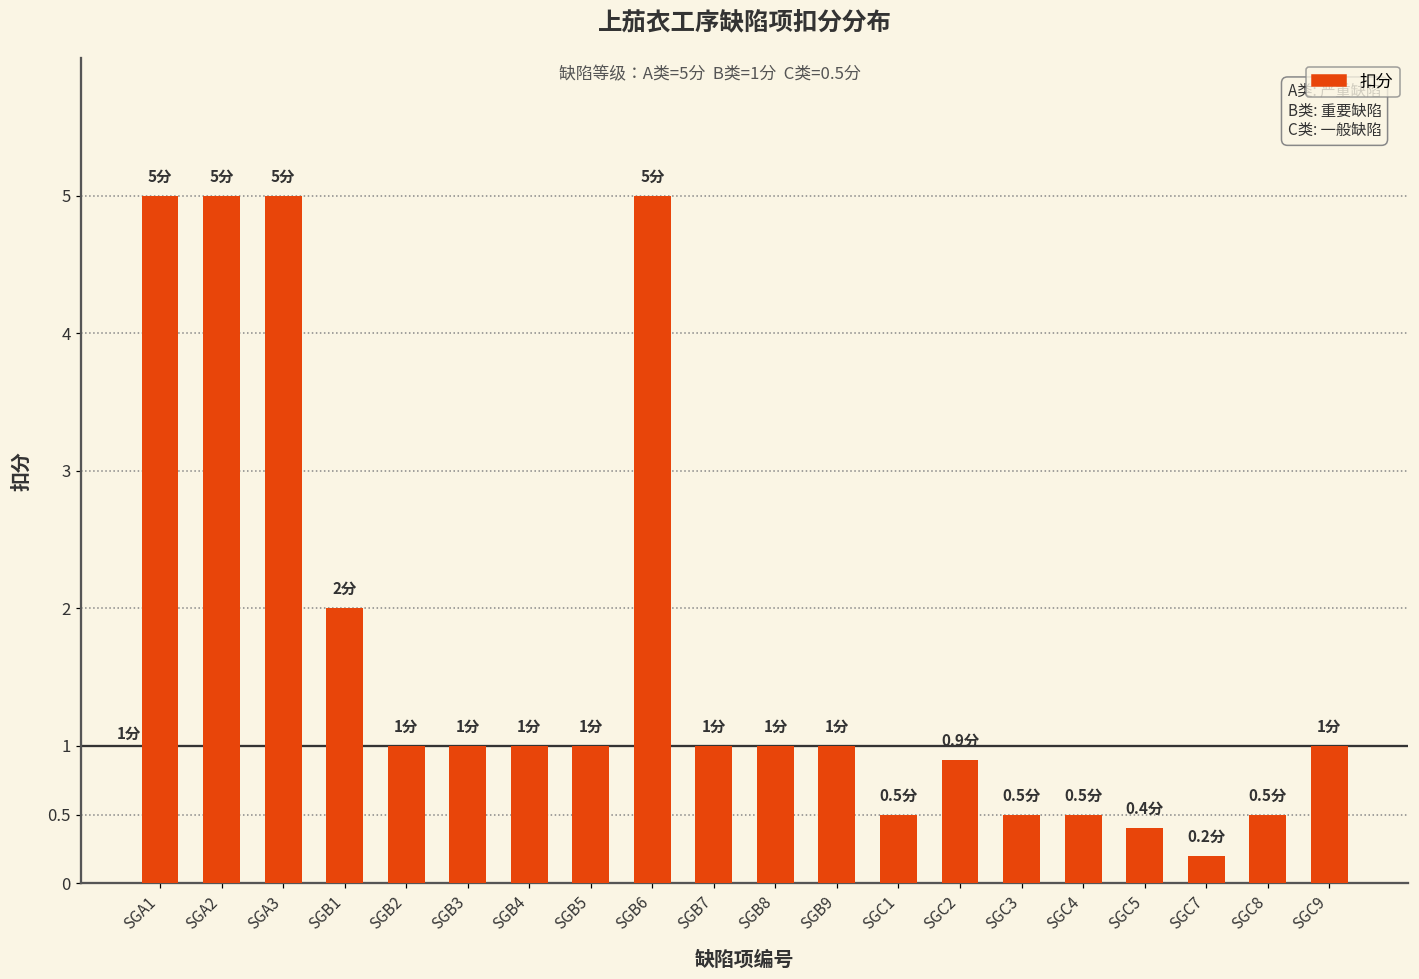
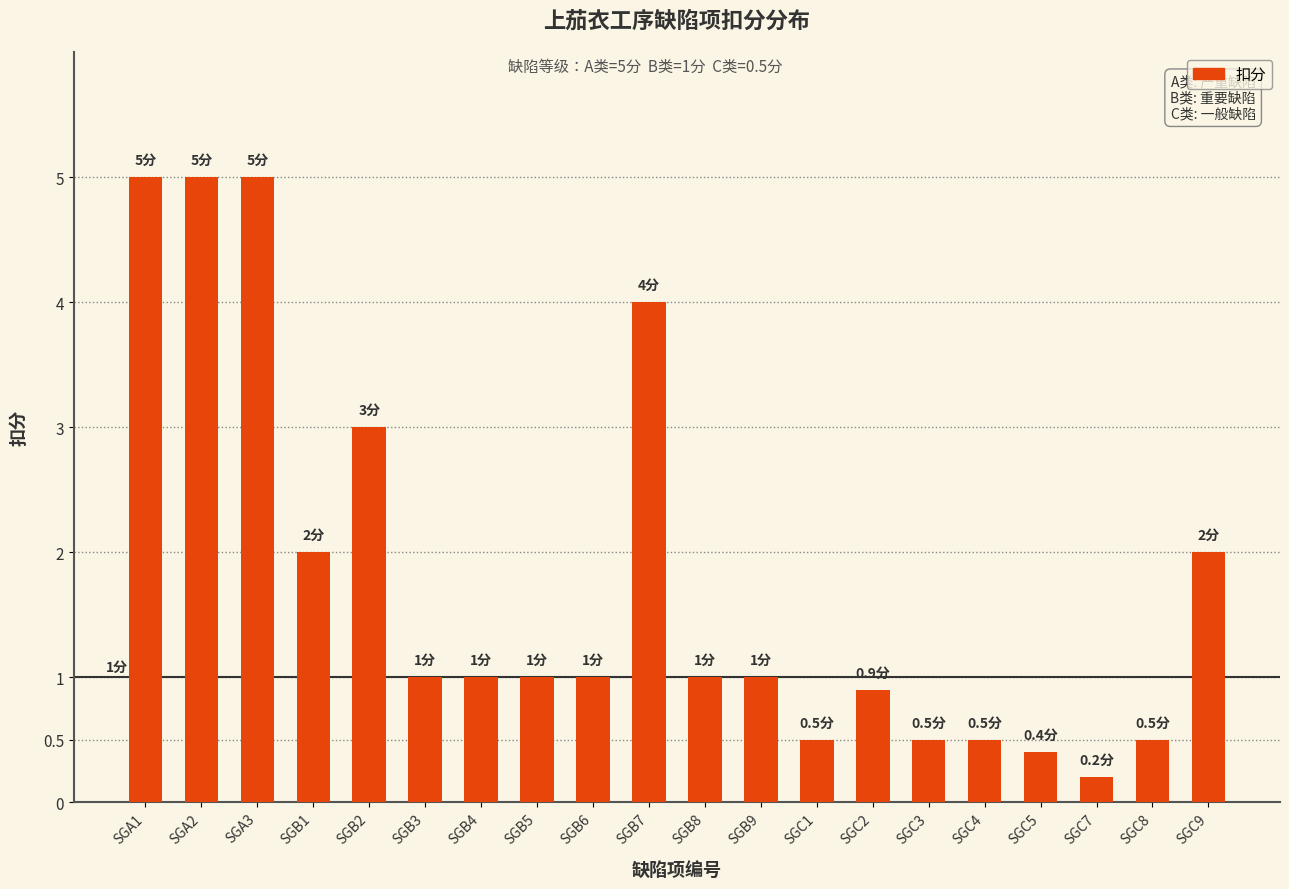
  {
    "SGA1": "5分",
    "SGA2": "5分",
    "SGA3": "5分",
    "SGB1": "2分",
-   "SGB2": "1分",
+   "SGB2": "3分",
    "SGB3": "1分",
    "SGB4": "1分",
    "SGB5": "1分",
-   "SGB6": "5分",
-   "SGB7": "1分",
+   "SGB6": "1分",
+   "SGB7": "4分",
    "SGB8": "1分",
    "SGB9": "1分",
    "SGC1": "0.5分",
    "SGC2": "0.9分",
    "SGC3": "0.5分",
    "SGC4": "0.5分",
    "SGC5": "0.4分",
    "SGC7": "0.2分",
    "SGC8": "0.5分",
-   "SGC9": "1分"
+   "SGC9": "2分"
  }
